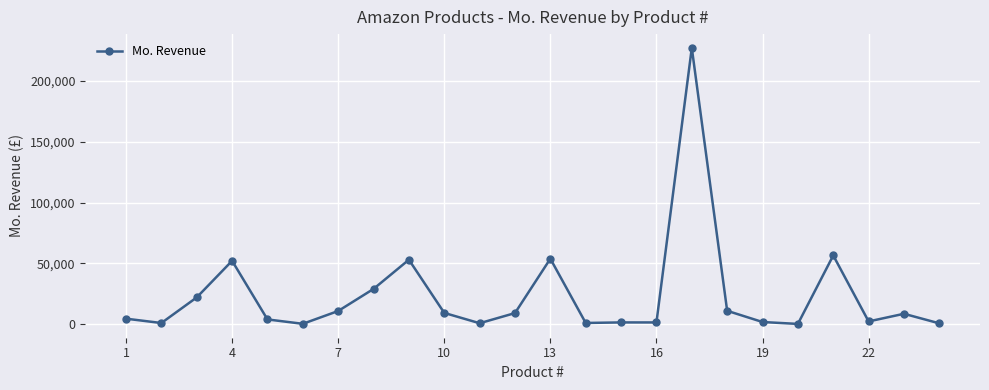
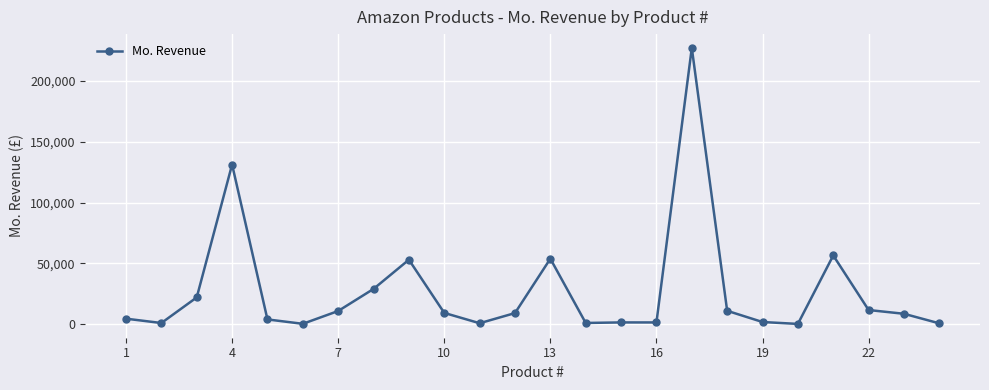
  {
    "1": "5,000",
-   "4": "52,000",
+   "4": "131,000",
    "7": "11,000",
    "10": "9,000",
    "13": "54,000",
    "16": "2,000",
    "19": "2,000",
-   "22": "2,000"
+   "22": "12,000"
  }
